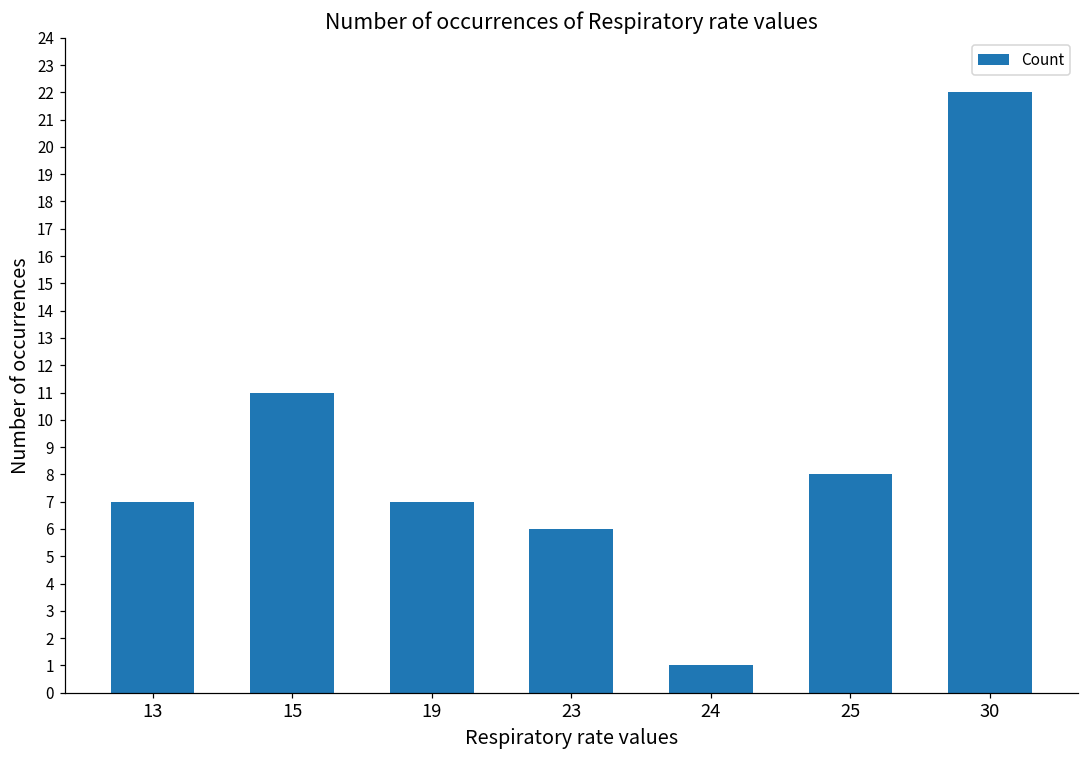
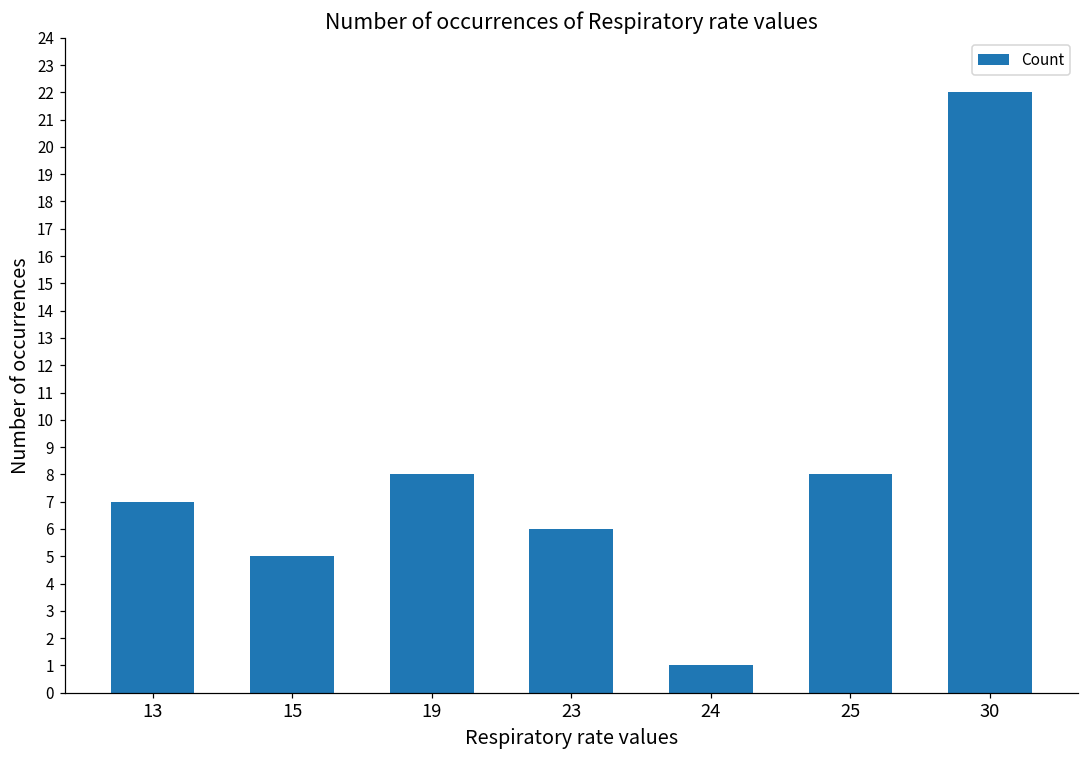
  {
    "13": 7,
-   "15": 11,
-   "19": 7,
+   "15": 5,
+   "19": 8,
    "23": 6,
    "24": 1,
    "25": 8,
    "30": 22
  }
